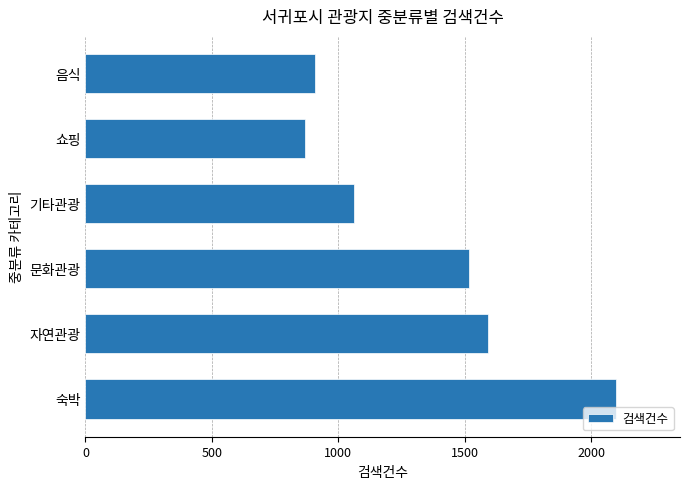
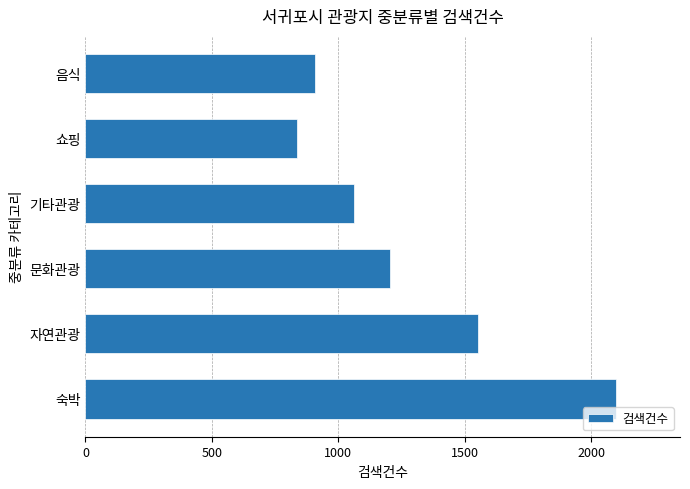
  {
    "음식": 910,
-   "쇼핑": 870,
+   "쇼핑": 840,
    "기타관광": 1060,
-   "문화관광": 1520,
-   "자연관광": 1590,
+   "문화관광": 1200,
+   "자연관광": 1550,
    "숙박": 2100
  }
